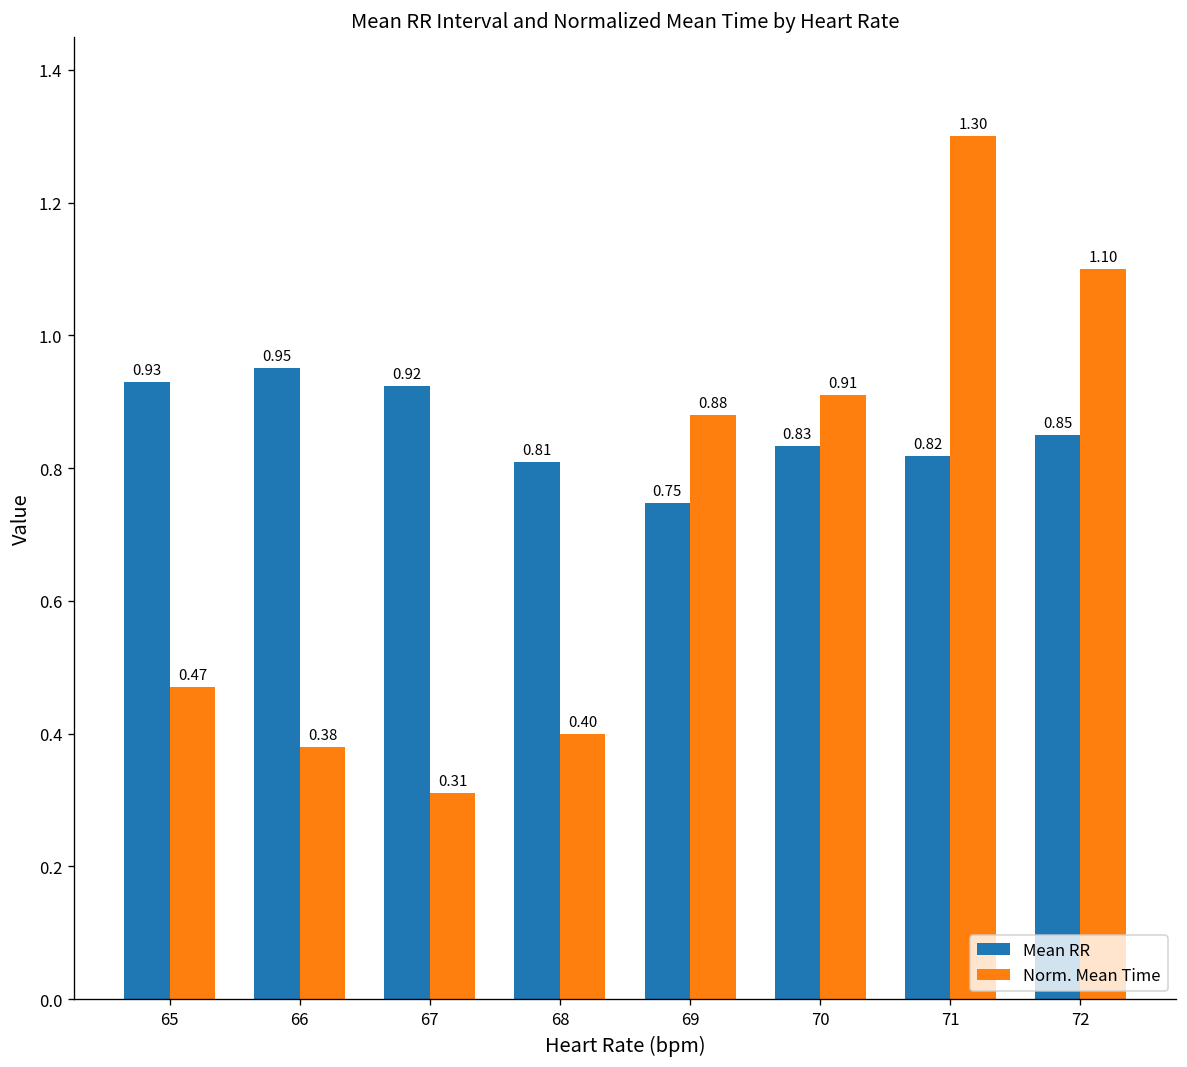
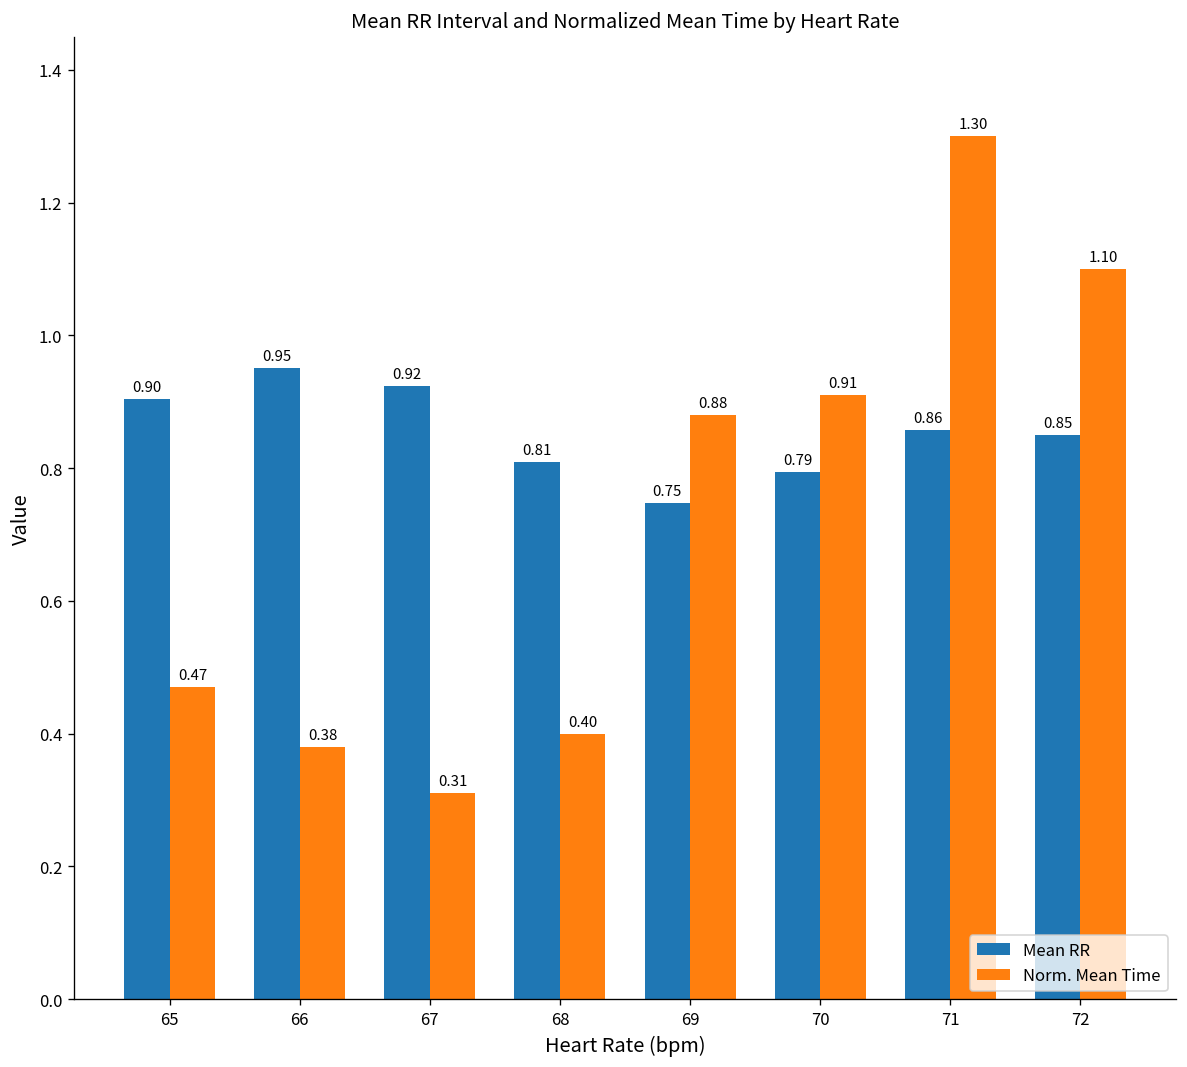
  {
    "Mean RR": {
-     "65": 0.93,
+     "65": 0.90,
      "66": 0.95,
      "67": 0.92,
      "68": 0.81,
      "69": 0.75,
-     "70": 0.83,
-     "71": 0.82,
+     "70": 0.79,
+     "71": 0.86,
      "72": 0.85
    },
    "Norm. Mean Time": {
      "65": 0.47,
      "66": 0.38,
      "67": 0.31,
      "68": 0.40,
      "69": 0.88,
      "70": 0.91,
      "71": 1.30,
      "72": 1.10
    }
  }
